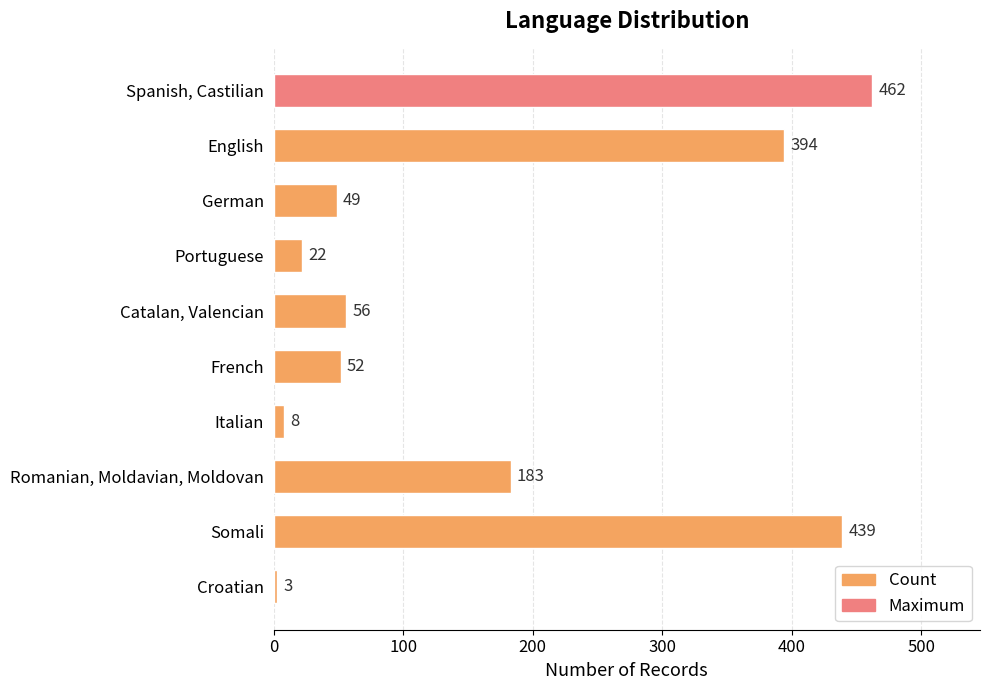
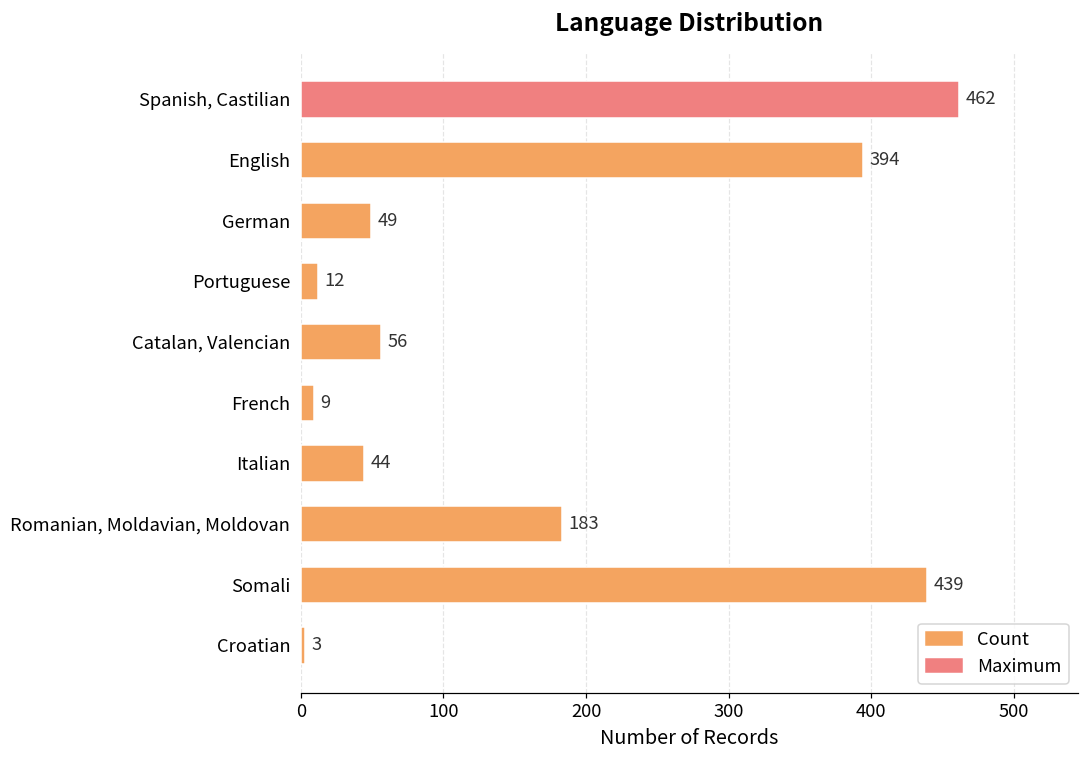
  {
    "Spanish, Castilian": 462,
    "English": 394,
    "German": 49,
-   "Portuguese": 22,
+   "Portuguese": 12,
    "Catalan, Valencian": 56,
-   "French": 52,
-   "Italian": 8,
+   "French": 9,
+   "Italian": 44,
    "Romanian, Moldavian, Moldovan": 183,
    "Somali": 439,
    "Croatian": 3
  }
